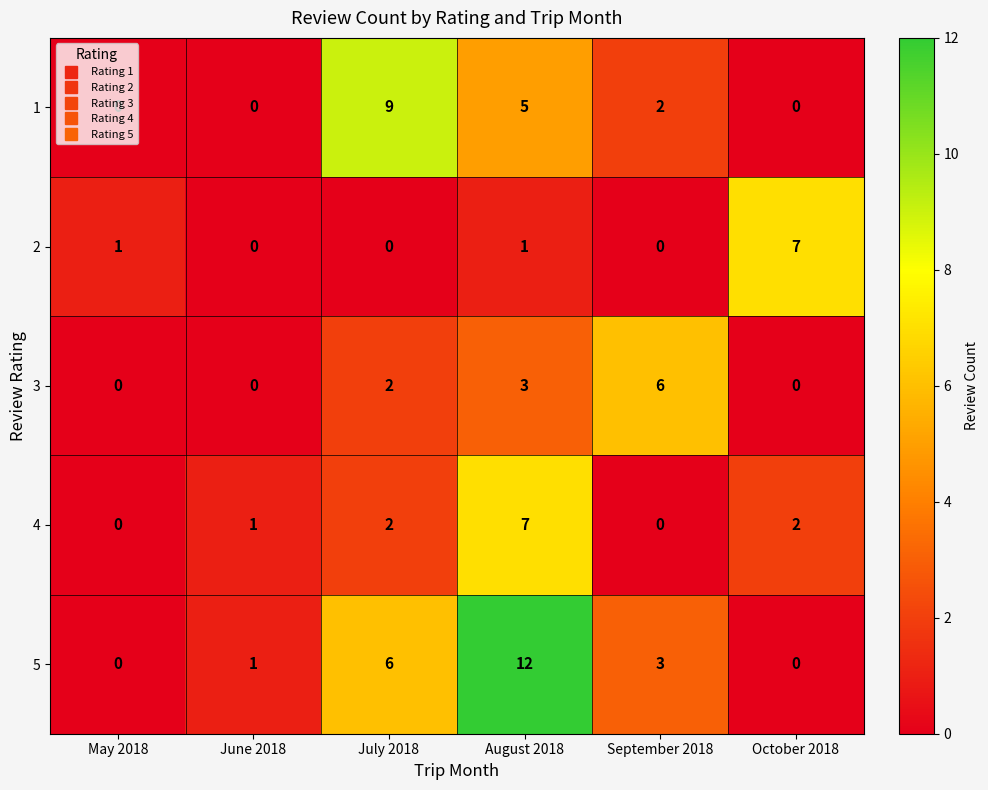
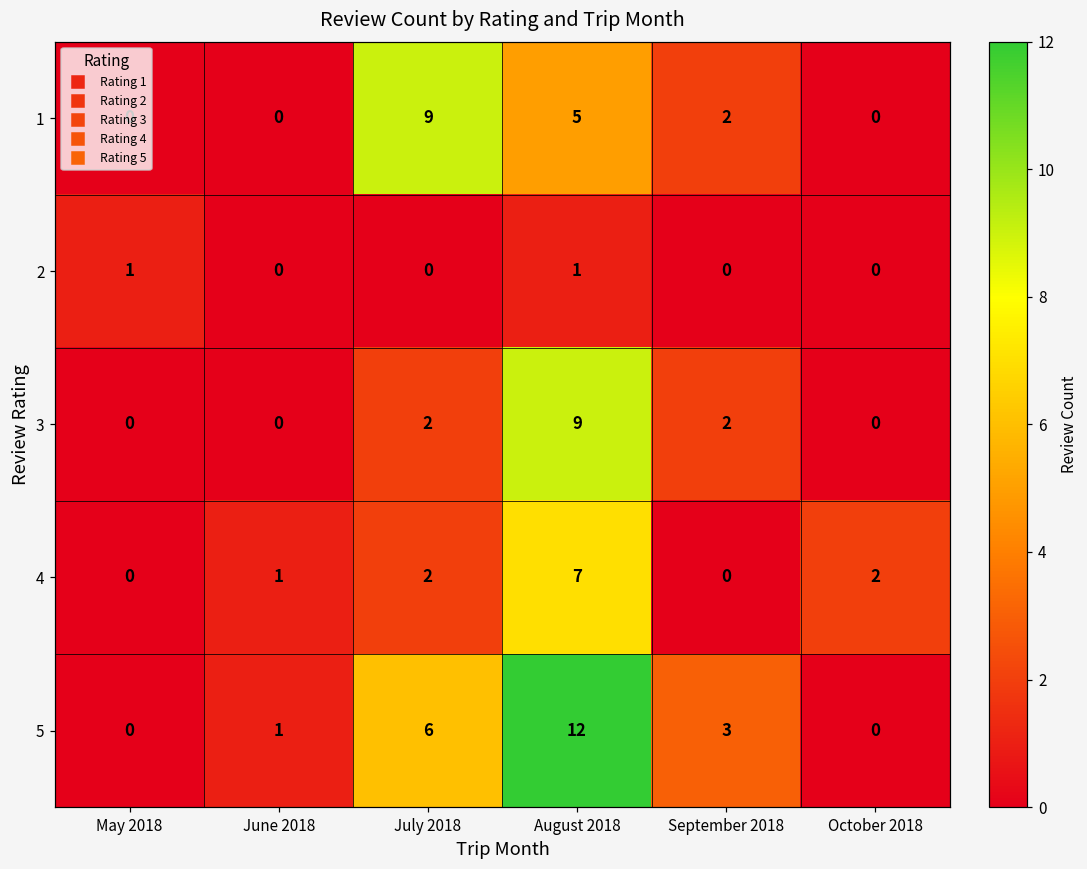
  {
    "1": {
      "June 2018": 0,
      "July 2018": 9,
      "August 2018": 5,
      "September 2018": 2,
      "October 2018": 0
    },
    "2": {
      "May 2018": 1,
      "June 2018": 0,
      "July 2018": 0,
      "August 2018": 1,
      "September 2018": 0,
-     "October 2018": 7
+     "October 2018": 0
    },
    "3": {
      "May 2018": 0,
      "June 2018": 0,
      "July 2018": 2,
-     "August 2018": 3,
-     "September 2018": 6,
+     "August 2018": 9,
+     "September 2018": 2,
      "October 2018": 0
    },
    "4": {
      "May 2018": 0,
      "June 2018": 1,
      "July 2018": 2,
      "August 2018": 7,
      "September 2018": 0,
      "October 2018": 2
    },
    "5": {
      "May 2018": 0,
      "June 2018": 1,
      "July 2018": 6,
      "August 2018": 12,
      "September 2018": 3,
      "October 2018": 0
    }
  }
